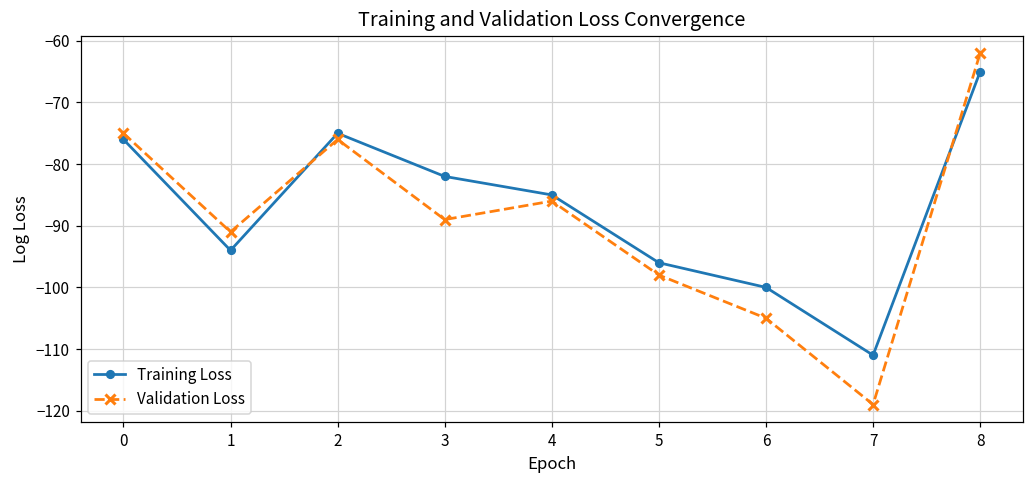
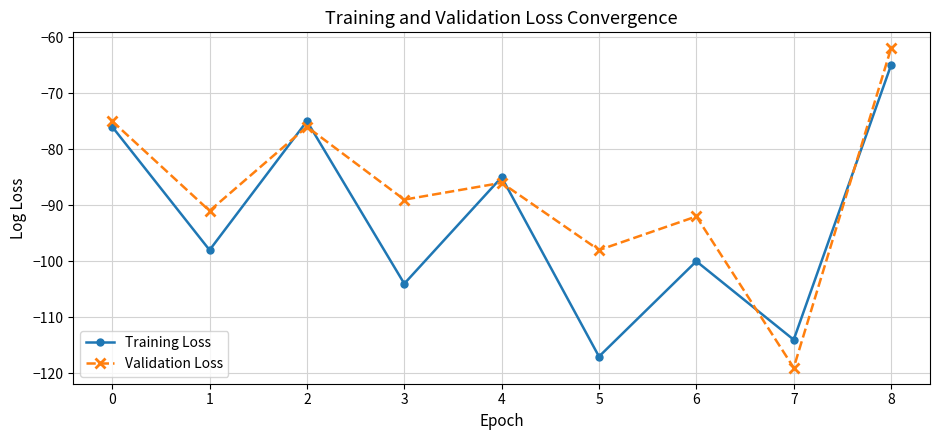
  {
    "Training Loss": {
      "0": -76,
-     "1": -94,
+     "1": -98,
      "2": -75,
-     "3": -82,
+     "3": -104,
      "4": -85,
-     "5": -96,
+     "5": -117,
      "6": -100,
-     "7": -111,
+     "7": -114,
      "8": -65
    },
    "Validation Loss": {
      "0": -75,
      "1": -91,
      "2": -76,
      "3": -89,
      "4": -86,
      "5": -98,
-     "6": -105,
+     "6": -92,
      "7": -119,
      "8": -62
    }
  }
